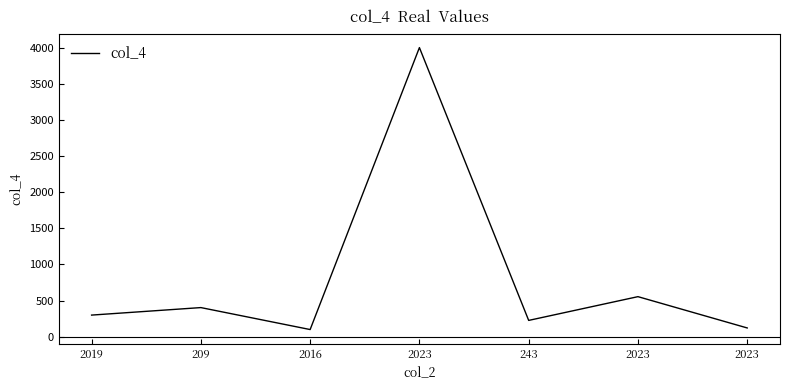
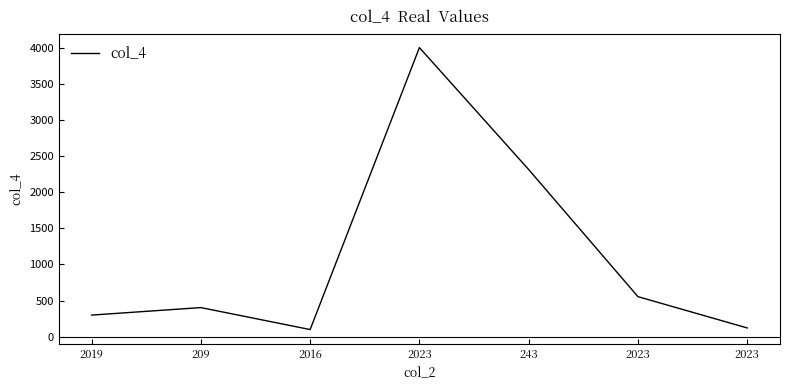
  {
    "2019": 300,
    "209": 400,
    "2016": 100,
-   "243": 200
+   "243": 2300
  }
